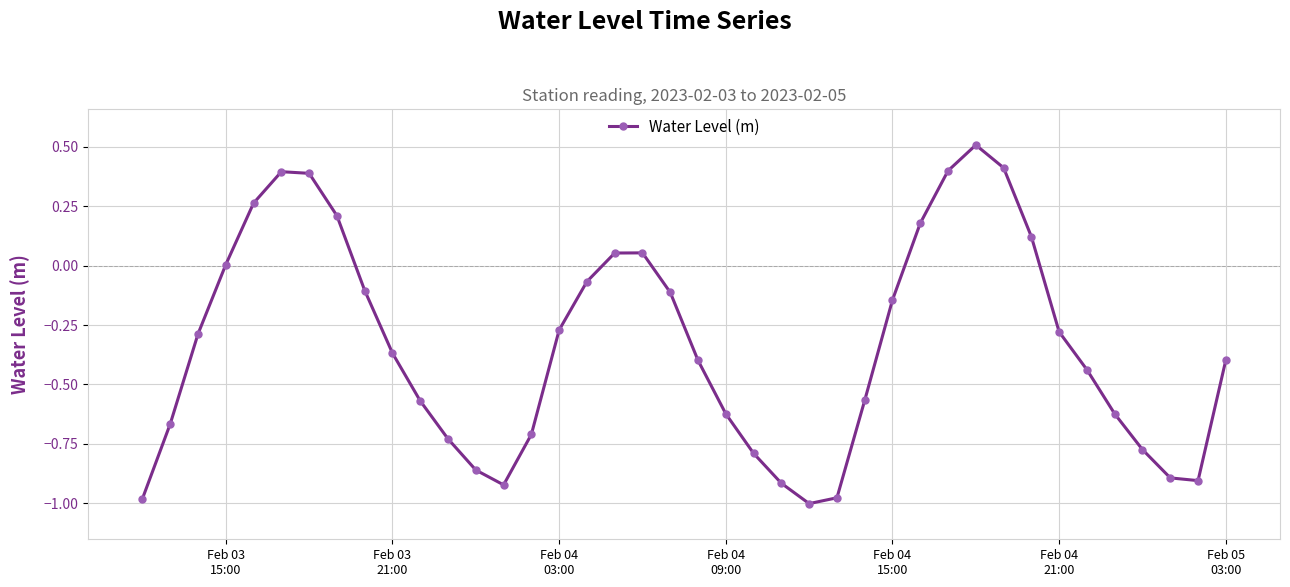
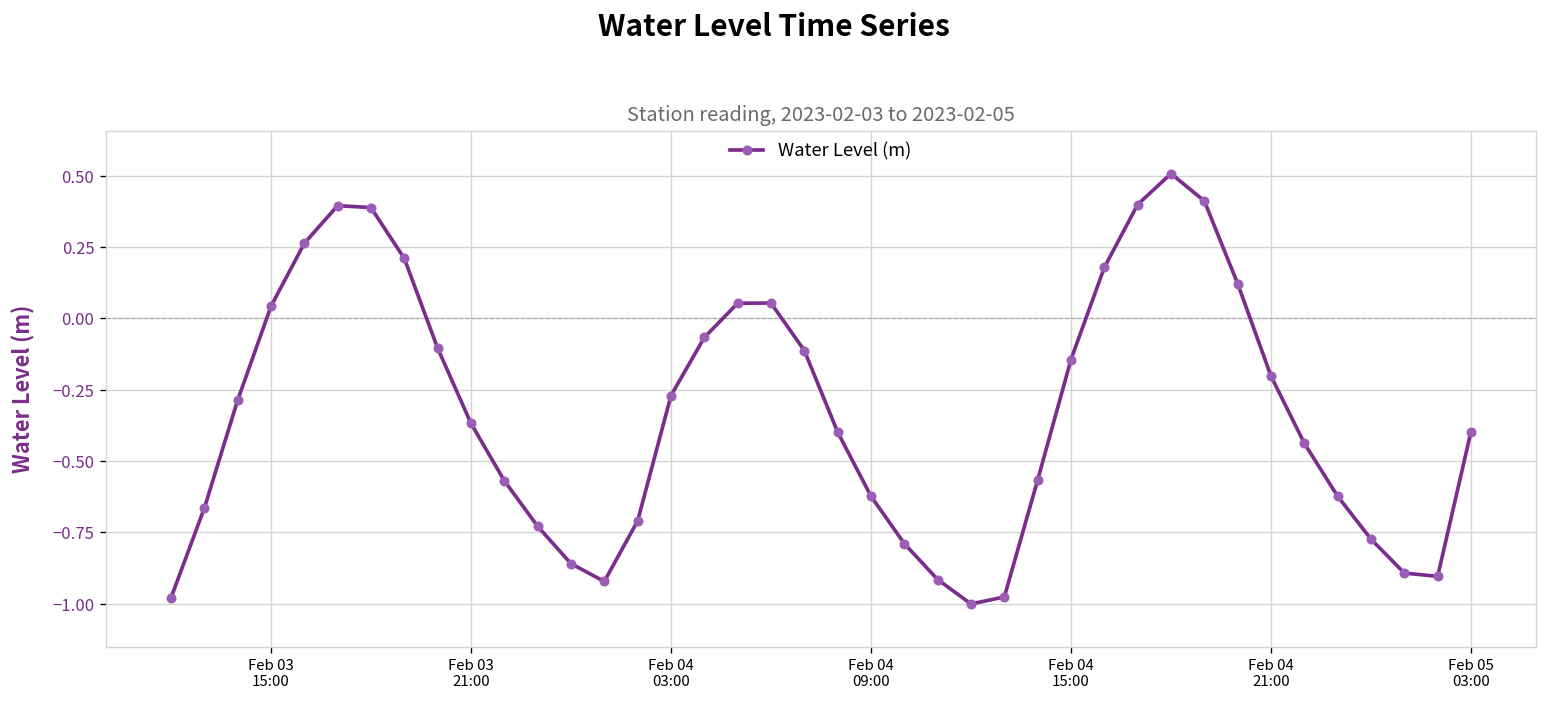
  {
-   "Feb 03 15:00": 0.00,
+   "Feb 03 15:00": 0.04,
    "Feb 03 21:00": -0.37,
    "Feb 04 03:00": -0.27,
    "Feb 04 09:00": -0.62,
    "Feb 04 15:00": -0.14,
-   "Feb 04 21:00": -0.28,
+   "Feb 04 21:00": -0.20,
    "Feb 05 03:00": -0.40
  }
